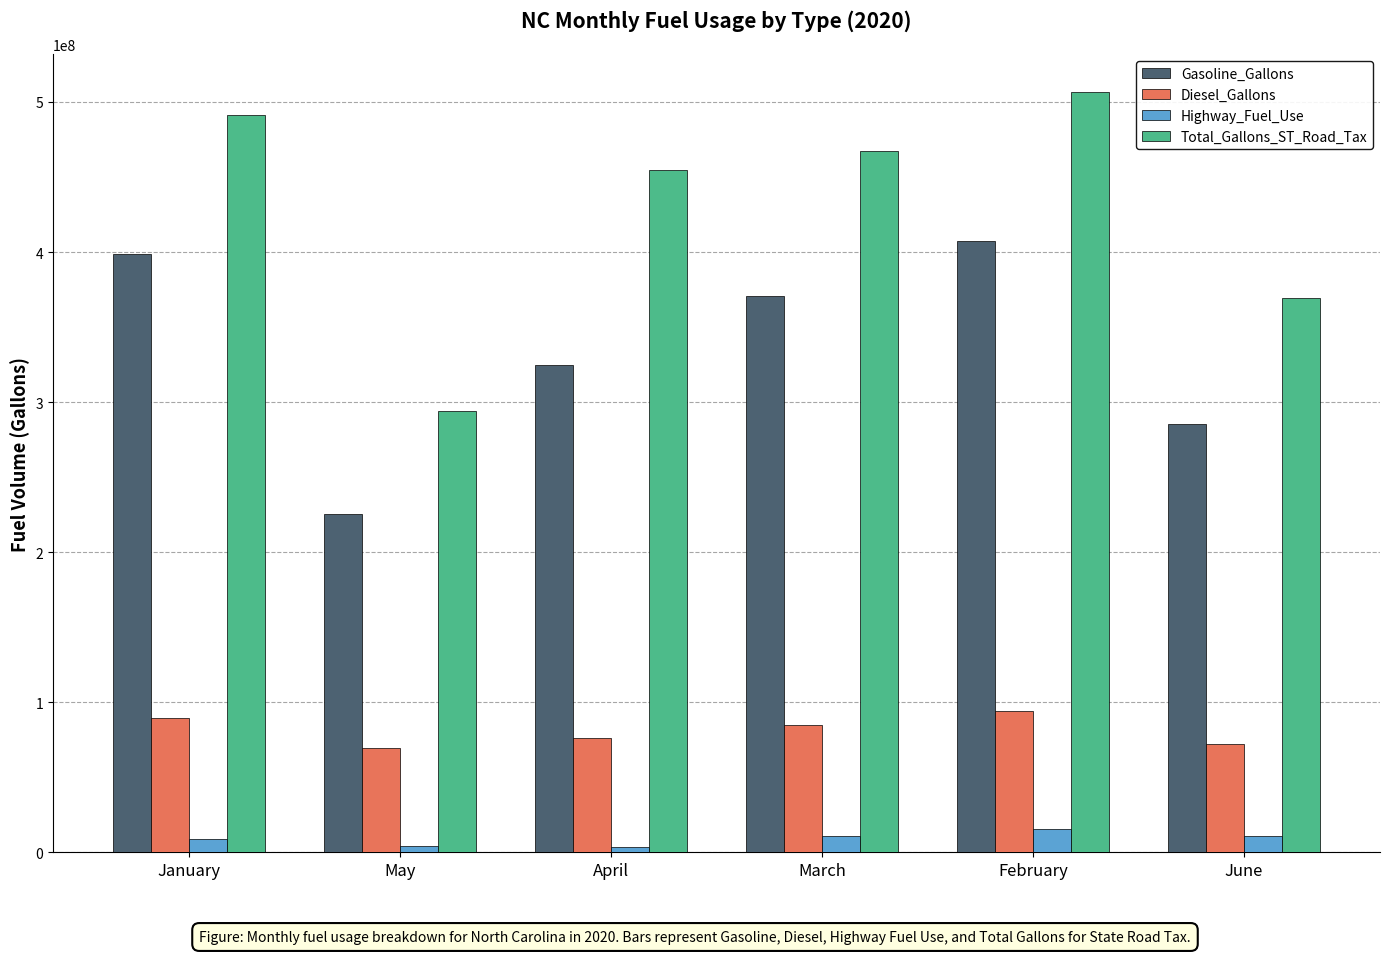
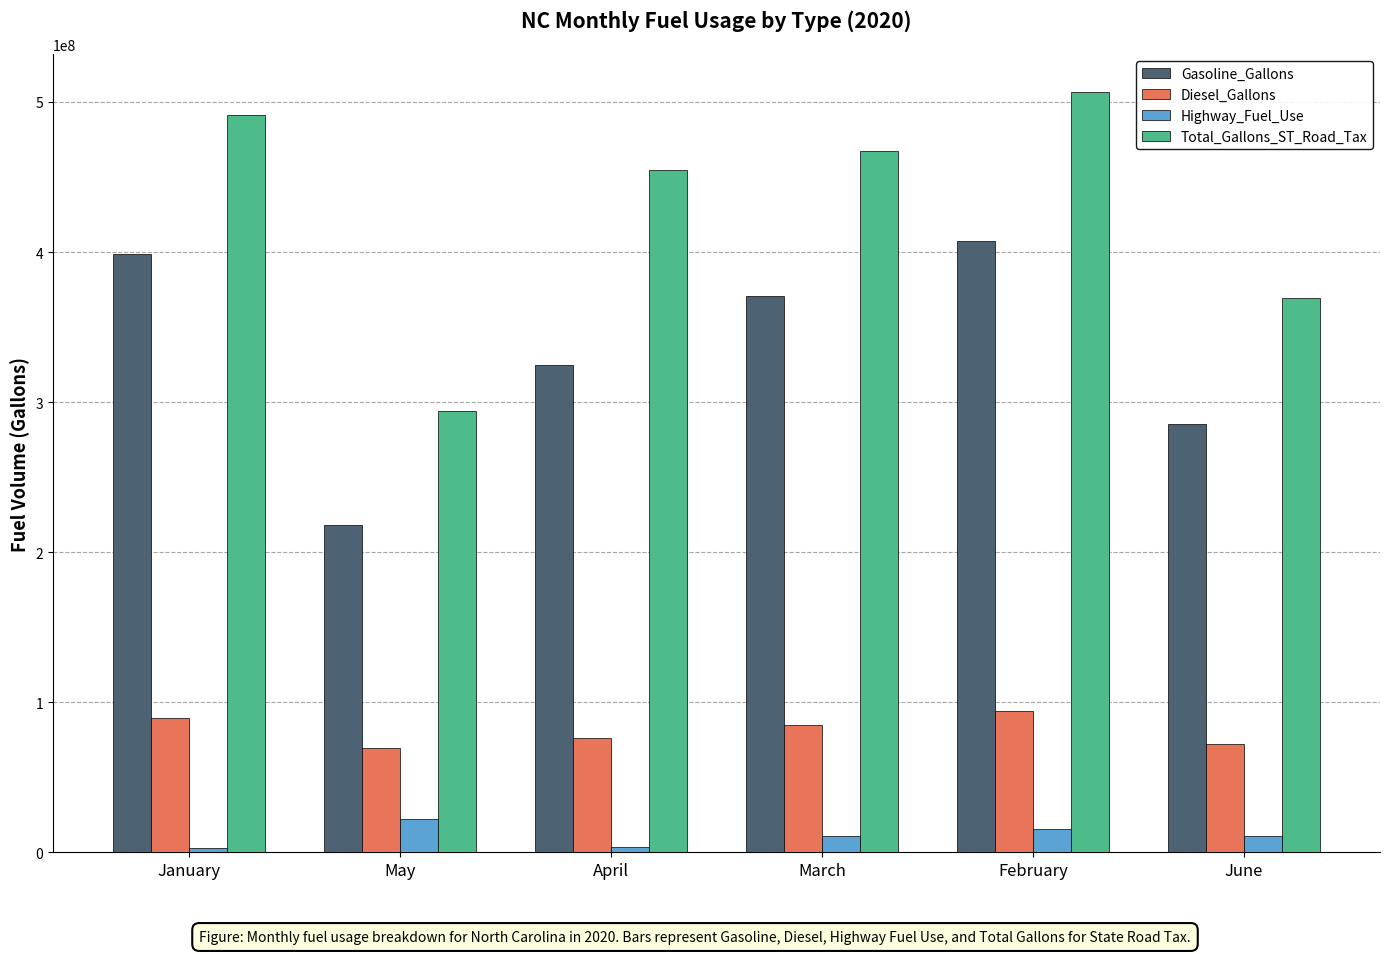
  {
    "Gasoline_Gallons": {
      "January": 399000000,
-     "May": 225000000,
+     "May": 218000000,
      "April": 325000000,
      "March": 370000000,
      "February": 407000000,
      "June": 285000000
    },
    "Diesel_Gallons": {
      "January": 89000000,
      "May": 69000000,
      "April": 76000000,
      "March": 85000000,
      "February": 94000000,
      "June": 72000000
    },
    "Highway_Fuel_Use": {
-     "January": 9000000,
-     "May": 4000000,
+     "January": 3000000,
+     "May": 22000000,
      "April": 4000000,
      "March": 11000000,
      "February": 16000000,
      "June": 11000000
    },
    "Total_Gallons_ST_Road_Tax": {
      "January": 491000000,
      "May": 294000000,
      "April": 455000000,
      "March": 467000000,
      "February": 506000000,
      "June": 369000000
    }
  }
